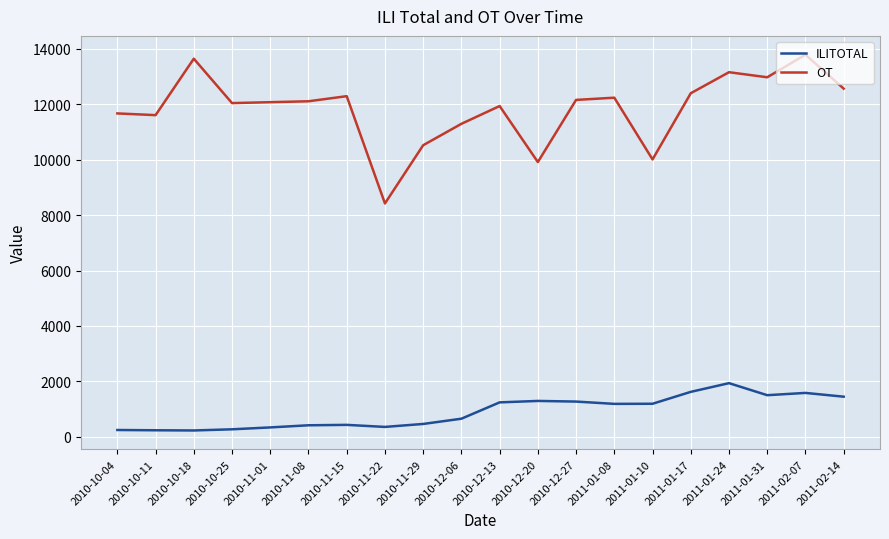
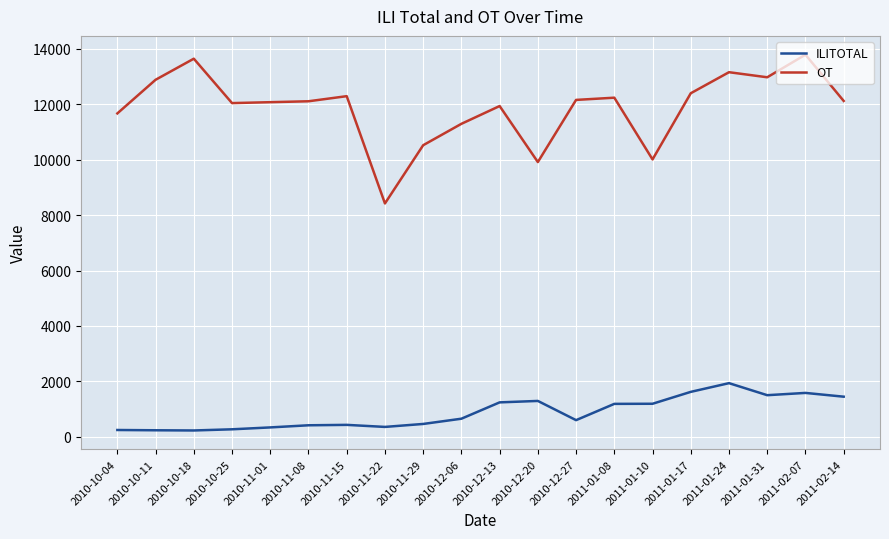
  {
    "ILITOTAL": {
      "2010-10-04": 200,
      "2010-10-11": 200,
      "2010-10-18": 200,
      "2010-10-25": 300,
      "2010-11-01": 300,
      "2010-11-08": 400,
      "2010-11-15": 400,
      "2010-11-22": 400,
      "2010-11-29": 500,
      "2010-12-06": 700,
      "2010-12-13": 1200,
      "2010-12-20": 1300,
-     "2010-12-27": 1300,
+     "2010-12-27": 600,
      "2011-01-08": 1200,
      "2011-01-10": 1200,
      "2011-01-17": 1600,
      "2011-01-24": 1900,
      "2011-01-31": 1500,
      "2011-02-07": 1600,
      "2011-02-14": 1500
    },
    "OT": {
      "2010-10-04": 11700,
-     "2010-10-11": 11600,
+     "2010-10-11": 12900,
      "2010-10-18": 13600,
      "2010-10-25": 12000,
      "2010-11-01": 12100,
      "2010-11-08": 12100,
      "2010-11-15": 12300,
      "2010-11-22": 8400,
      "2010-11-29": 10500,
      "2010-12-06": 11300,
      "2010-12-13": 11900,
      "2010-12-20": 9900,
      "2010-12-27": 12200,
      "2011-01-08": 12200,
      "2011-01-10": 10000,
      "2011-01-17": 12400,
      "2011-01-24": 13200,
      "2011-01-31": 13000,
-     "2011-02-14": 12600
+     "2011-02-14": 12100
    }
  }
